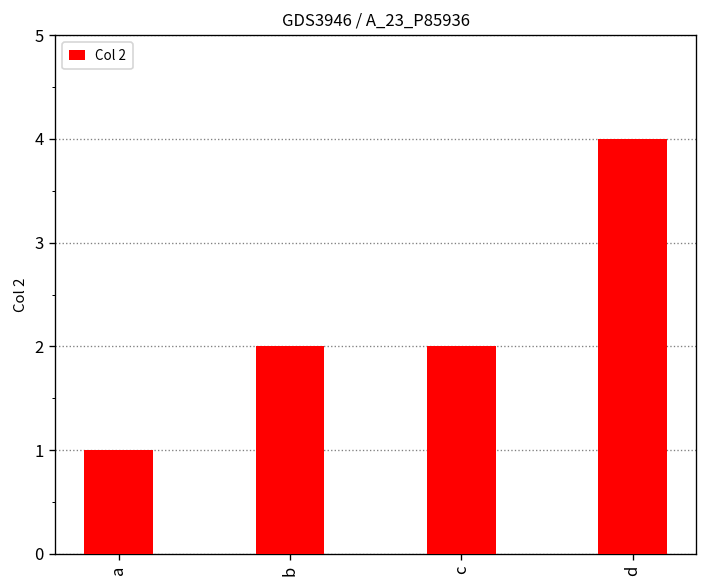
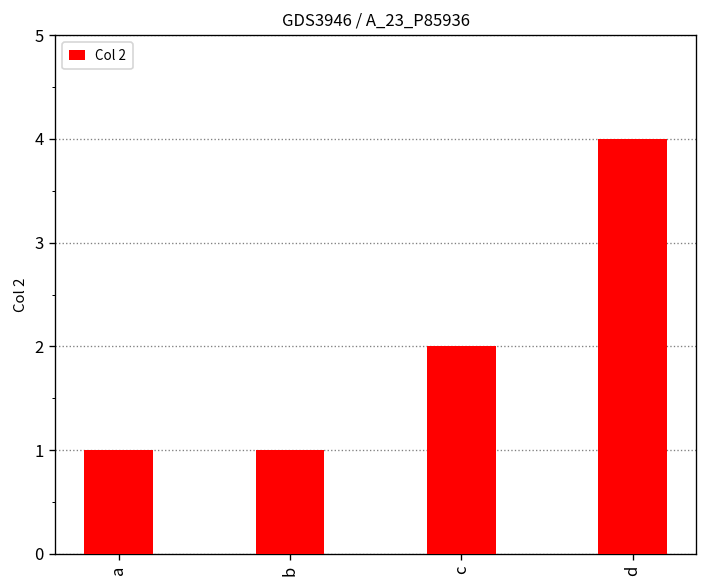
  {
    "a": 1,
-   "b": 2,
+   "b": 1,
    "c": 2,
    "d": 4
  }
